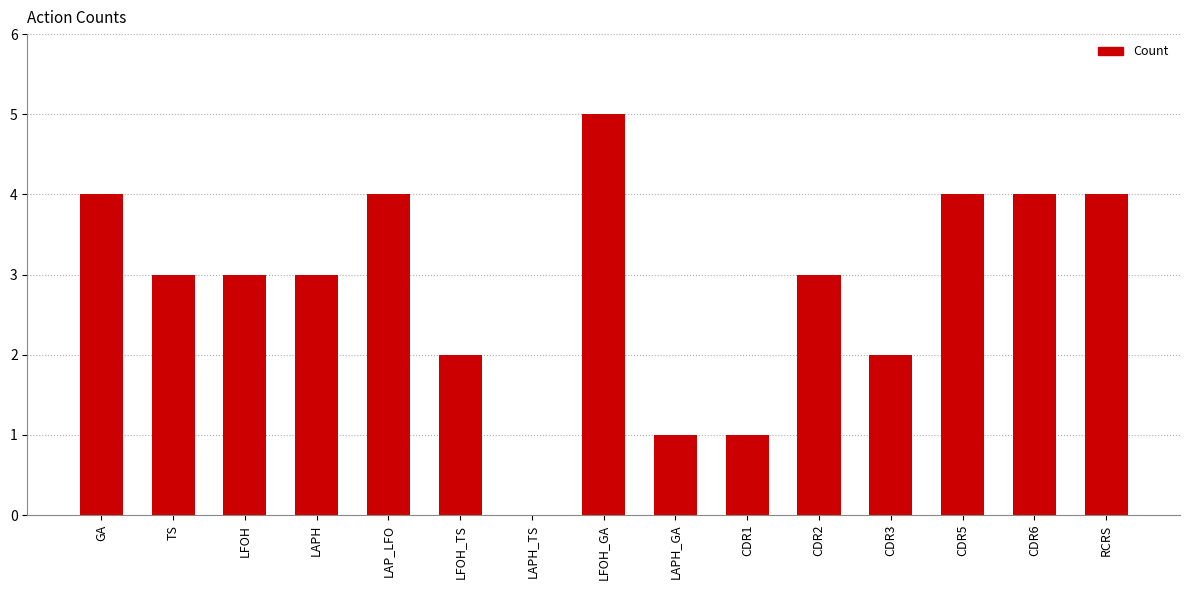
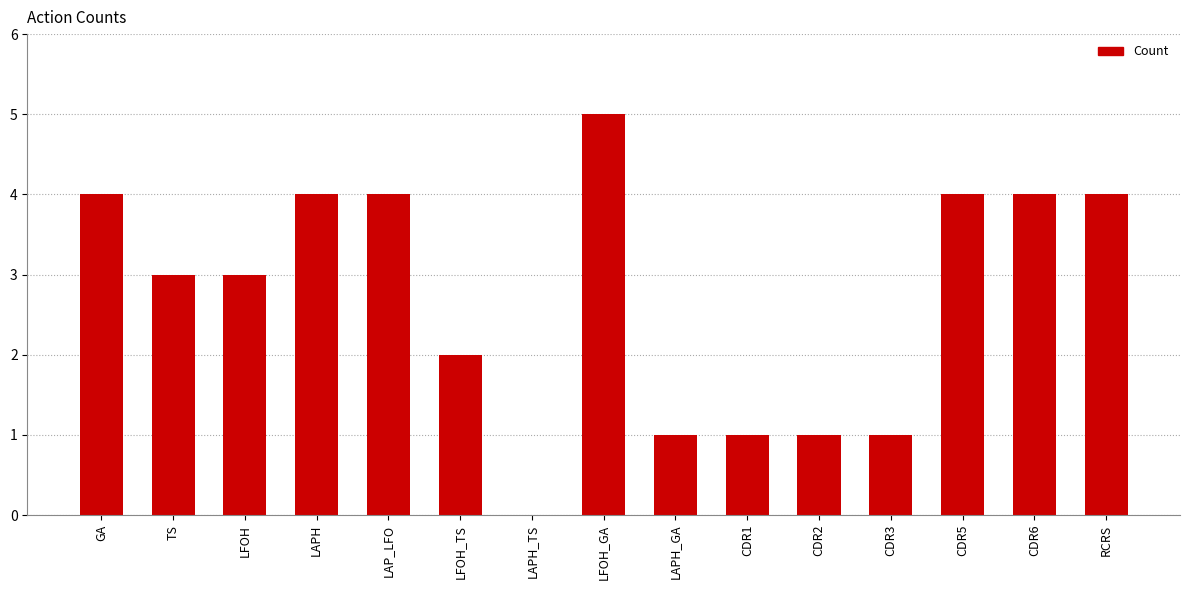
  {
    "GA": 4,
    "TS": 3,
    "LFOH": 3,
-   "LAPH": 3,
+   "LAPH": 4,
    "LAP_LFO": 4,
    "LFOH_TS": 2,
    "LAPH_TS": 0,
    "LFOH_GA": 5,
    "LAPH_GA": 1,
    "CDR1": 1,
-   "CDR2": 3,
-   "CDR3": 2,
+   "CDR2": 1,
+   "CDR3": 1,
    "CDR5": 4,
    "CDR6": 4,
    "RCRS": 4
  }
